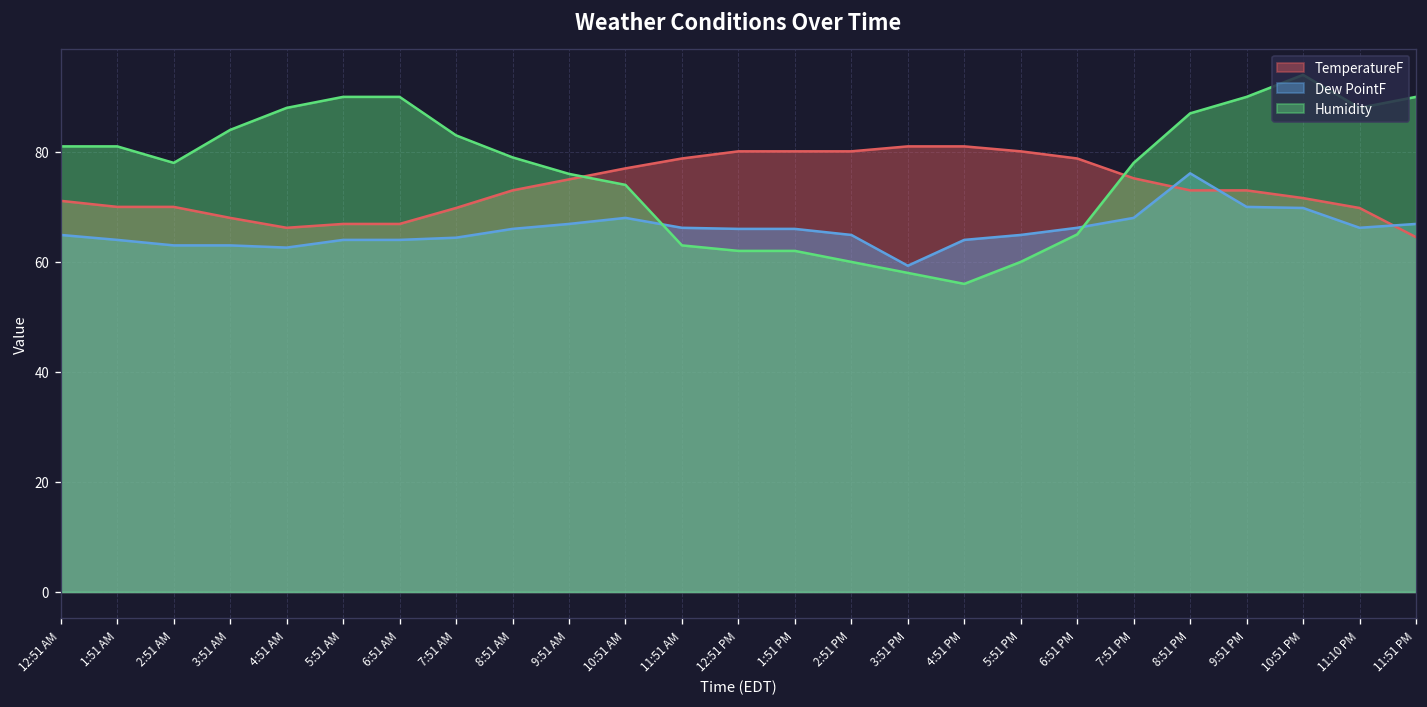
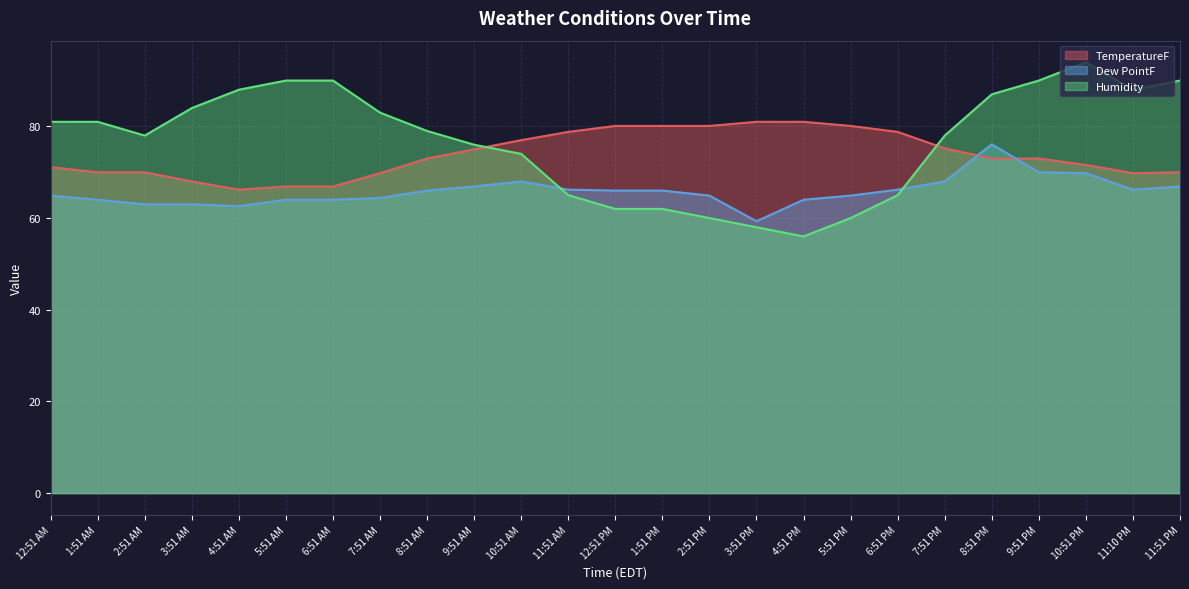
  {
    "TemperatureF": {
      "12:51 AM": 71,
      "1:51 AM": 70,
      "2:51 AM": 70,
      "3:51 AM": 68,
      "4:51 AM": 66,
      "5:51 AM": 67,
      "6:51 AM": 67,
      "7:51 AM": 70,
      "8:51 AM": 73,
      "9:51 AM": 75,
      "10:51 AM": 77,
      "11:51 AM": 79,
      "12:51 PM": 80,
      "1:51 PM": 80,
      "2:51 PM": 80,
      "3:51 PM": 81,
      "4:51 PM": 81,
      "5:51 PM": 80,
      "6:51 PM": 79,
      "7:51 PM": 75,
      "8:51 PM": 73,
      "9:51 PM": 73,
      "10:51 PM": 72,
      "11:10 PM": 70,
-     "11:51 PM": 65
+     "11:51 PM": 70
    },
    "Dew PointF": {
      "12:51 AM": 65,
      "1:51 AM": 64,
      "2:51 AM": 63,
      "3:51 AM": 63,
      "4:51 AM": 63,
      "5:51 AM": 64,
      "6:51 AM": 64,
      "7:51 AM": 64,
      "8:51 AM": 66,
      "9:51 AM": 67,
      "10:51 AM": 68,
      "11:51 AM": 66,
      "12:51 PM": 66,
      "1:51 PM": 66,
      "2:51 PM": 65,
      "3:51 PM": 59,
      "4:51 PM": 64,
      "5:51 PM": 65,
      "6:51 PM": 66,
      "7:51 PM": 68,
      "8:51 PM": 76,
      "9:51 PM": 70,
      "10:51 PM": 70,
      "11:10 PM": 66,
      "11:51 PM": 67
    },
    "Humidity": {
      "12:51 AM": 81,
      "1:51 AM": 81,
      "2:51 AM": 78,
      "3:51 AM": 84,
      "4:51 AM": 88,
      "5:51 AM": 90,
      "6:51 AM": 90,
      "7:51 AM": 83,
      "8:51 AM": 79,
      "9:51 AM": 76,
      "10:51 AM": 74,
-     "11:51 AM": 63,
+     "11:51 AM": 65,
      "12:51 PM": 62,
      "1:51 PM": 62,
      "2:51 PM": 60,
      "3:51 PM": 58,
      "4:51 PM": 56,
      "5:51 PM": 60,
      "6:51 PM": 65,
      "7:51 PM": 78,
      "8:51 PM": 87,
      "9:51 PM": 90,
      "11:51 PM": 90
    }
  }
